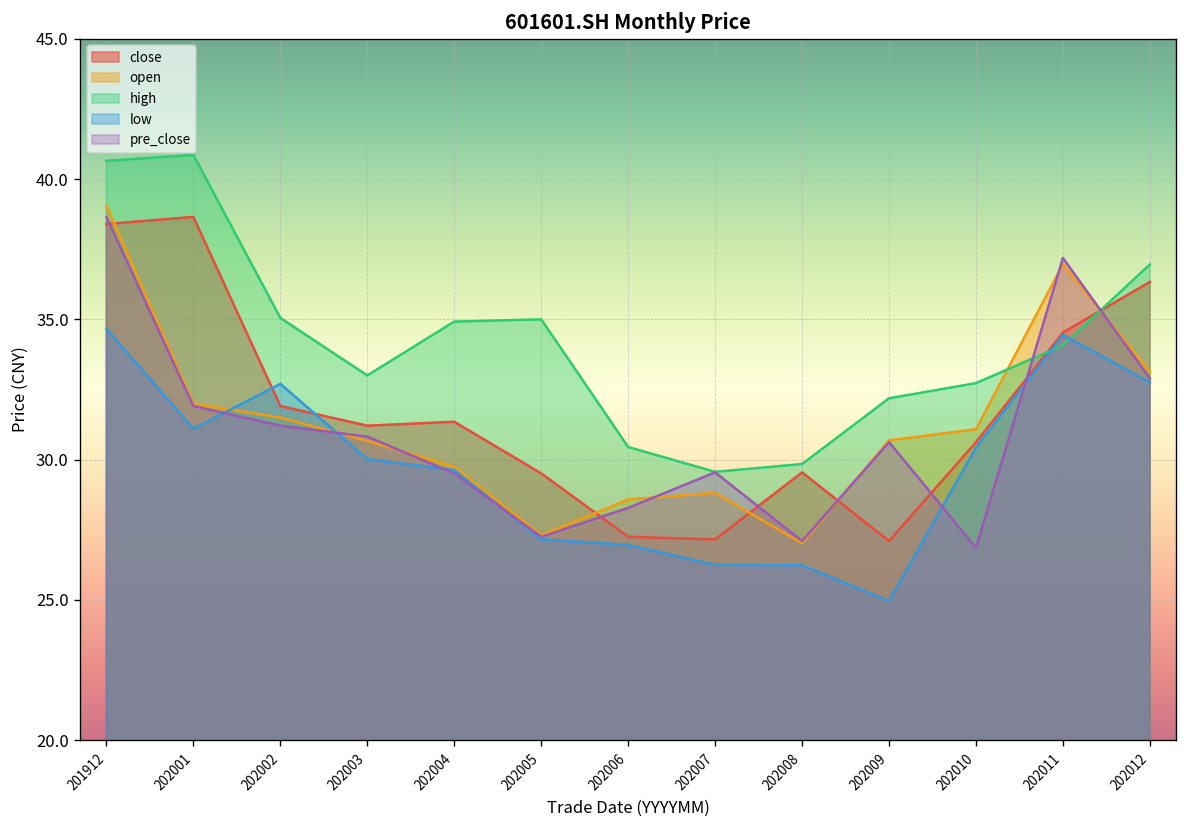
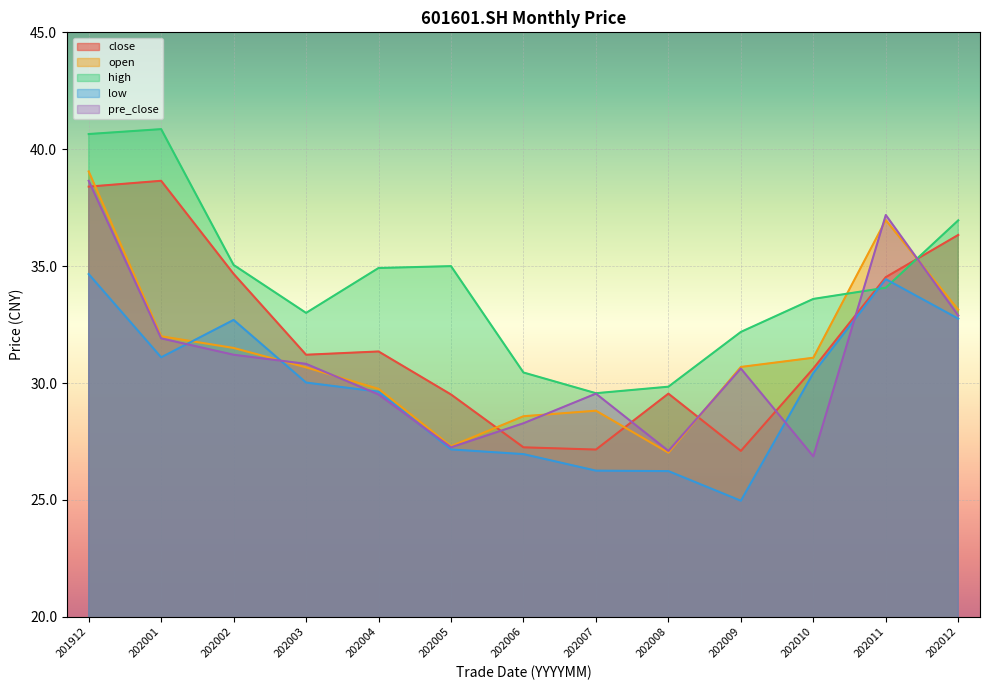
  {
    "close": {
      "201912": 38.4,
      "202001": 38.7,
-     "202002": 31.9,
+     "202002": 34.7,
      "202003": 31.2,
      "202004": 31.4,
      "202005": 29.5,
      "202006": 27.3,
      "202007": 27.2,
      "202008": 29.5,
      "202009": 27.1,
      "202010": 30.6,
      "202012": 36.3
    },
    "open": {
      "201912": 39.1,
      "202002": 31.5,
      "202003": 30.7,
      "202004": 29.8,
      "202006": 28.6,
      "202007": 28.8,
      "202010": 31.1,
      "202011": 37.0,
      "202012": 33.1
    },
    "high": {
      "201912": 40.7,
      "202001": 40.9,
      "202002": 35.1,
      "202003": 33.0,
      "202004": 34.9,
      "202005": 35.0,
      "202006": 30.5,
      "202008": 29.8,
      "202009": 32.2,
-     "202010": 32.7,
+     "202010": 33.6,
      "202011": 34.1,
      "202012": 37.0
    },
    "low": {
      "201912": 34.7,
      "202001": 31.1,
      "202002": 32.7,
      "202003": 30.0,
      "202004": 29.6,
      "202006": 27.0,
      "202007": 26.3,
      "202008": 26.2,
      "202009": 25.0,
      "202010": 30.4,
      "202012": 32.8
    },
    "pre_close": {
      "201912": 38.7,
      "202002": 31.2,
      "202003": 30.8,
      "202004": 29.5,
      "202006": 28.3,
      "202010": 26.9,
      "202011": 37.2,
      "202012": 32.9
    }
  }
